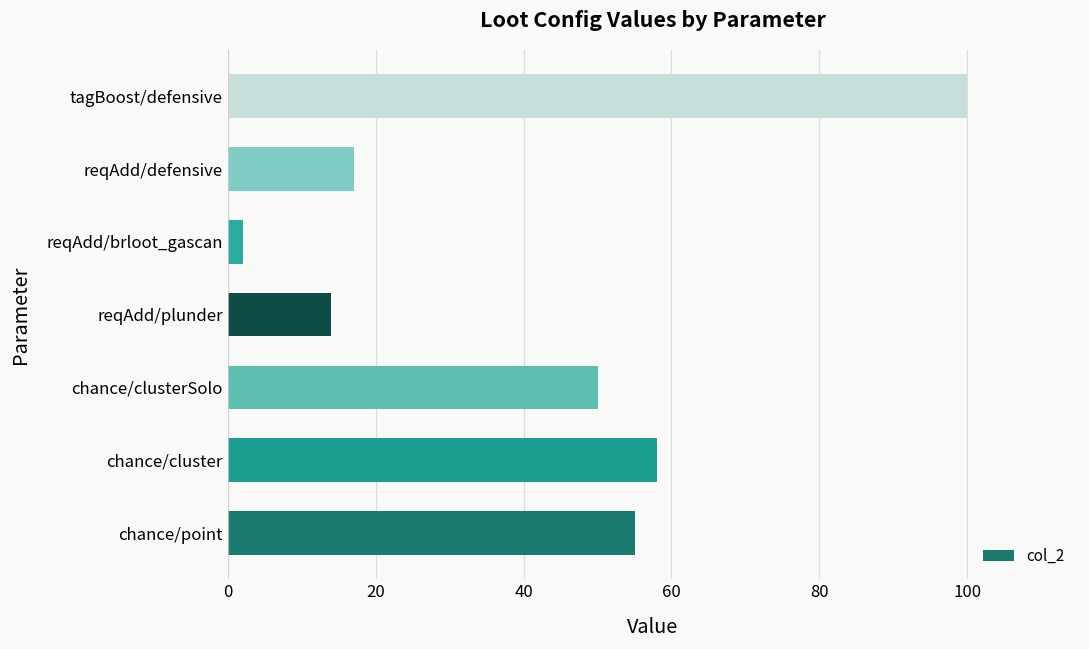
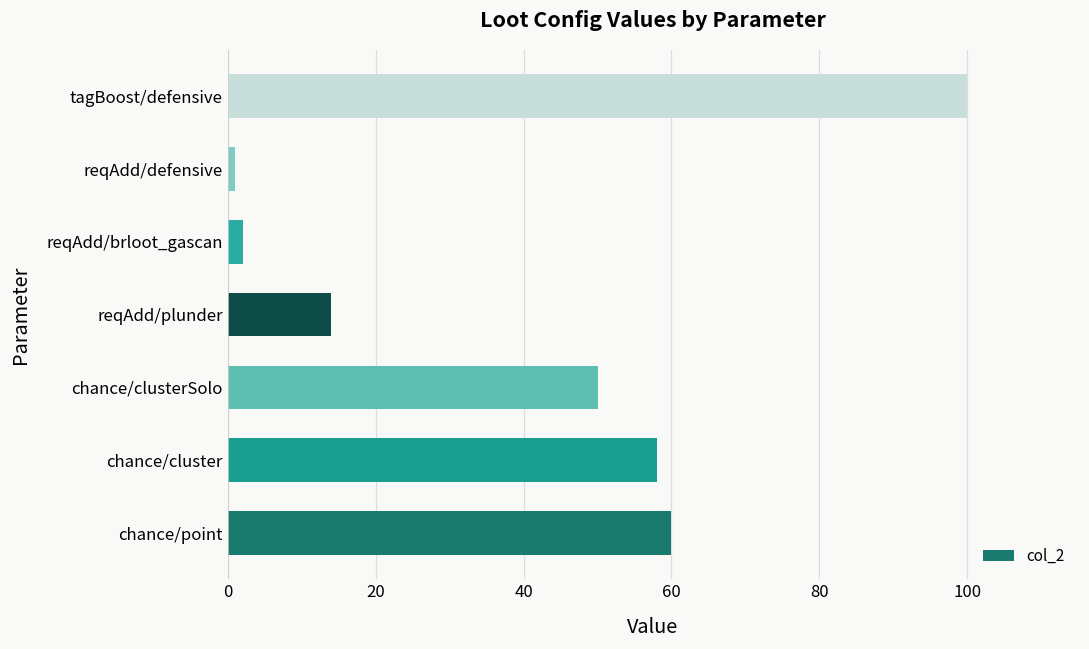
  {
    "tagBoost/defensive": 100,
-   "reqAdd/defensive": 17,
+   "reqAdd/defensive": 1,
    "reqAdd/brloot_gascan": 2,
    "reqAdd/plunder": 14,
    "chance/clusterSolo": 50,
    "chance/cluster": 58,
-   "chance/point": 55
+   "chance/point": 60
  }
